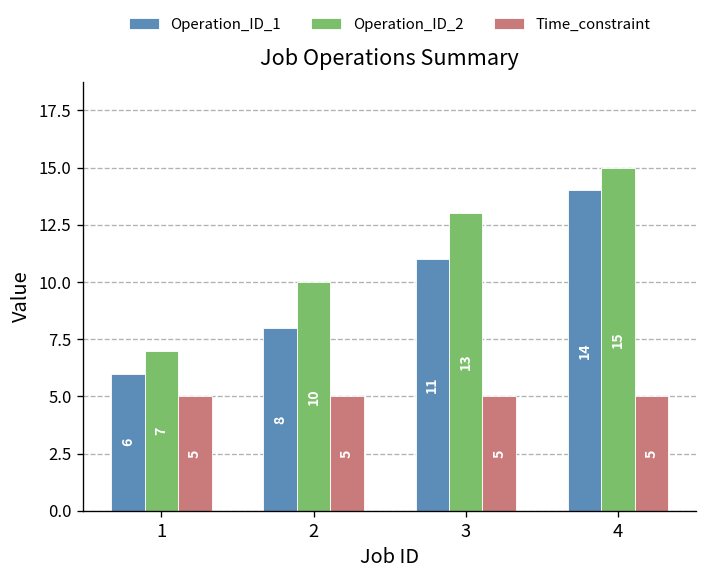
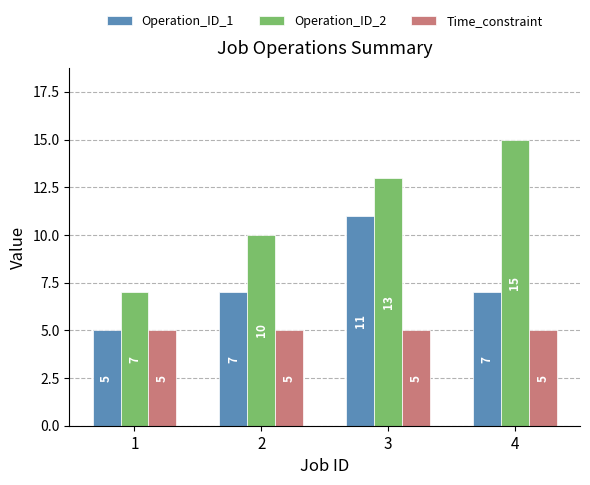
  {
    "Operation_ID_1": {
-     "1": 6,
-     "2": 8,
+     "1": 5,
+     "2": 7,
      "3": 11,
-     "4": 14
+     "4": 7
    },
    "Operation_ID_2": {
      "1": 7,
      "2": 10,
      "3": 13,
      "4": 15
    },
    "Time_constraint": {
      "1": 5,
      "2": 5,
      "3": 5,
      "4": 5
    }
  }
